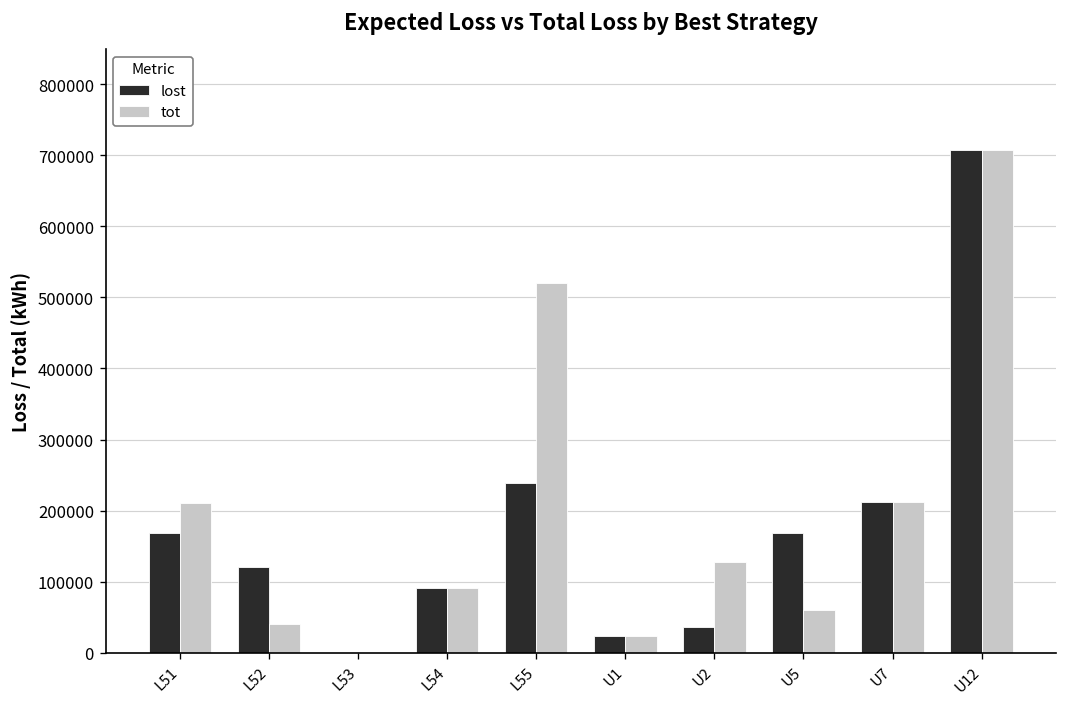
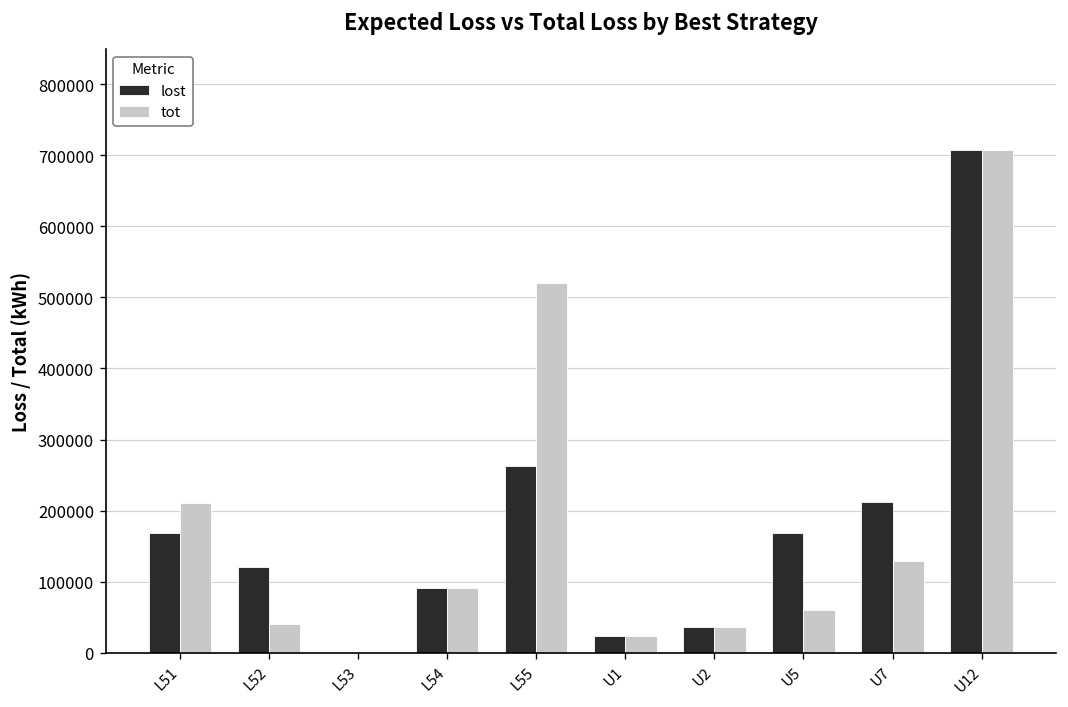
  {
    "lost": {
      "L51": 170000,
      "L52": 120000,
      "L53": 0,
      "L54": 90000,
-     "L55": 240000,
+     "L55": 260000,
      "U1": 20000,
      "U2": 40000,
      "U5": 170000,
      "U7": 210000,
      "U12": 710000
    },
    "tot": {
      "L51": 210000,
      "L52": 40000,
      "L53": 0,
      "L54": 90000,
      "L55": 520000,
      "U1": 20000,
-     "U2": 130000,
+     "U2": 40000,
      "U5": 60000,
-     "U7": 210000,
+     "U7": 130000,
      "U12": 710000
    }
  }
